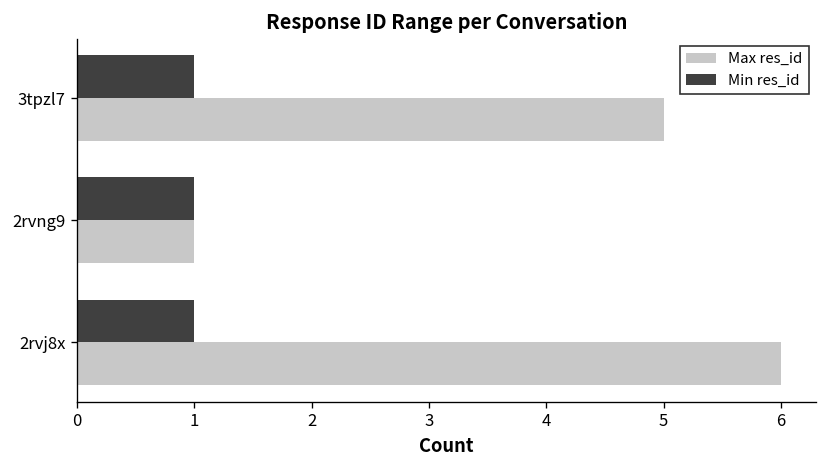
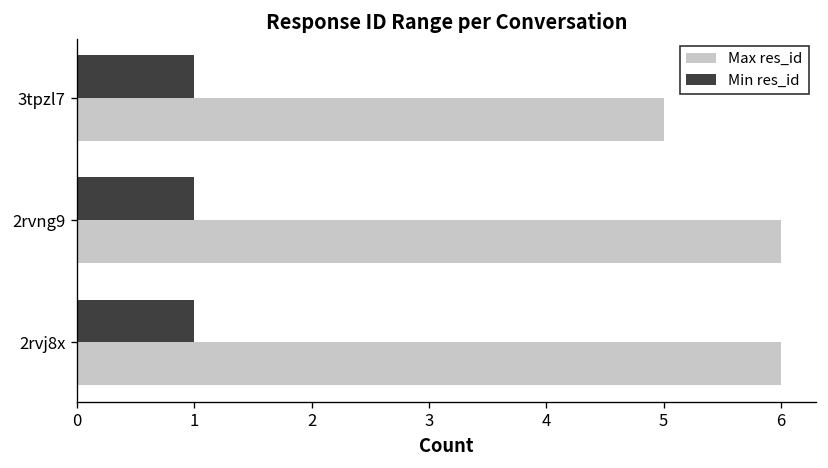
  {
    "Max res_id": {
      "3tpzl7": 5,
-     "2rvng9": 1,
+     "2rvng9": 6,
      "2rvj8x": 6
    },
    "Min res_id": {
      "3tpzl7": 1,
      "2rvng9": 1,
      "2rvj8x": 1
    }
  }
